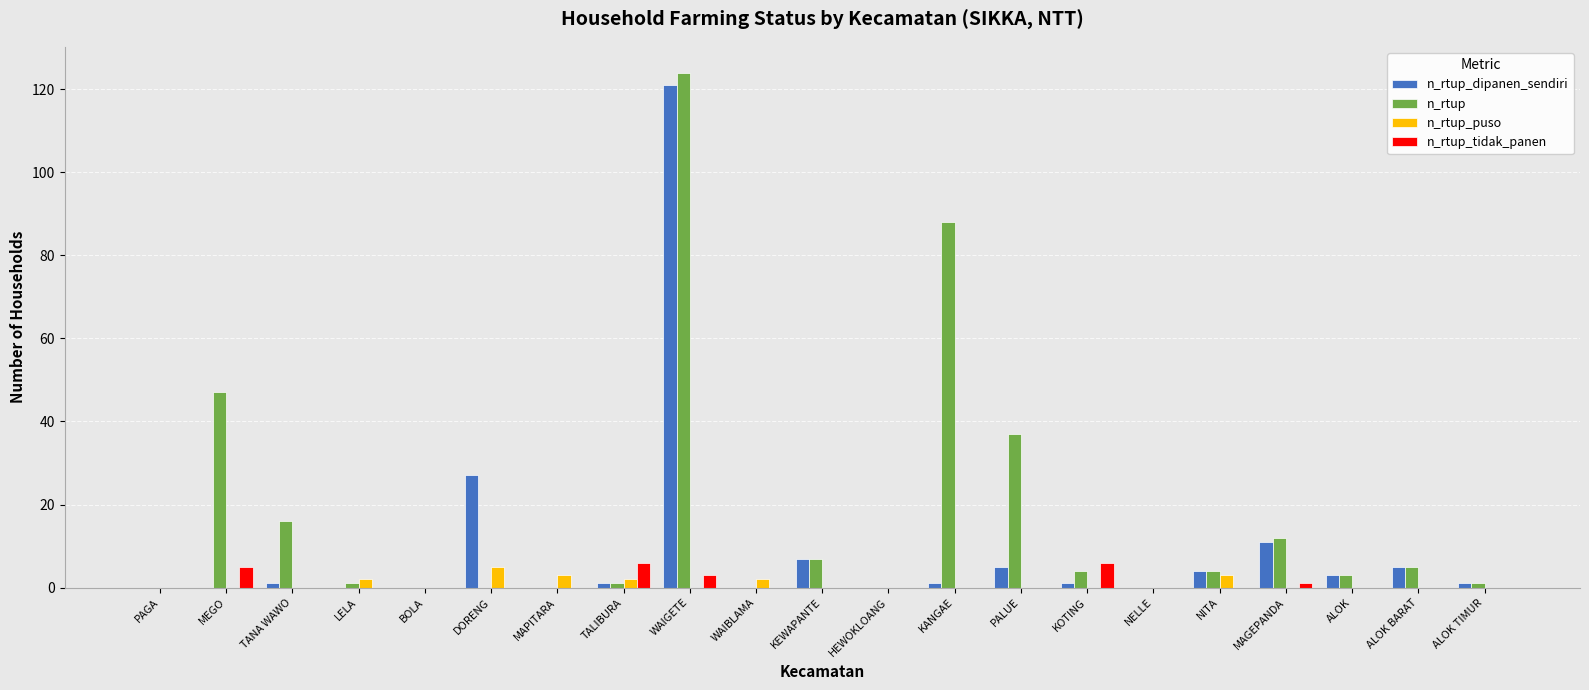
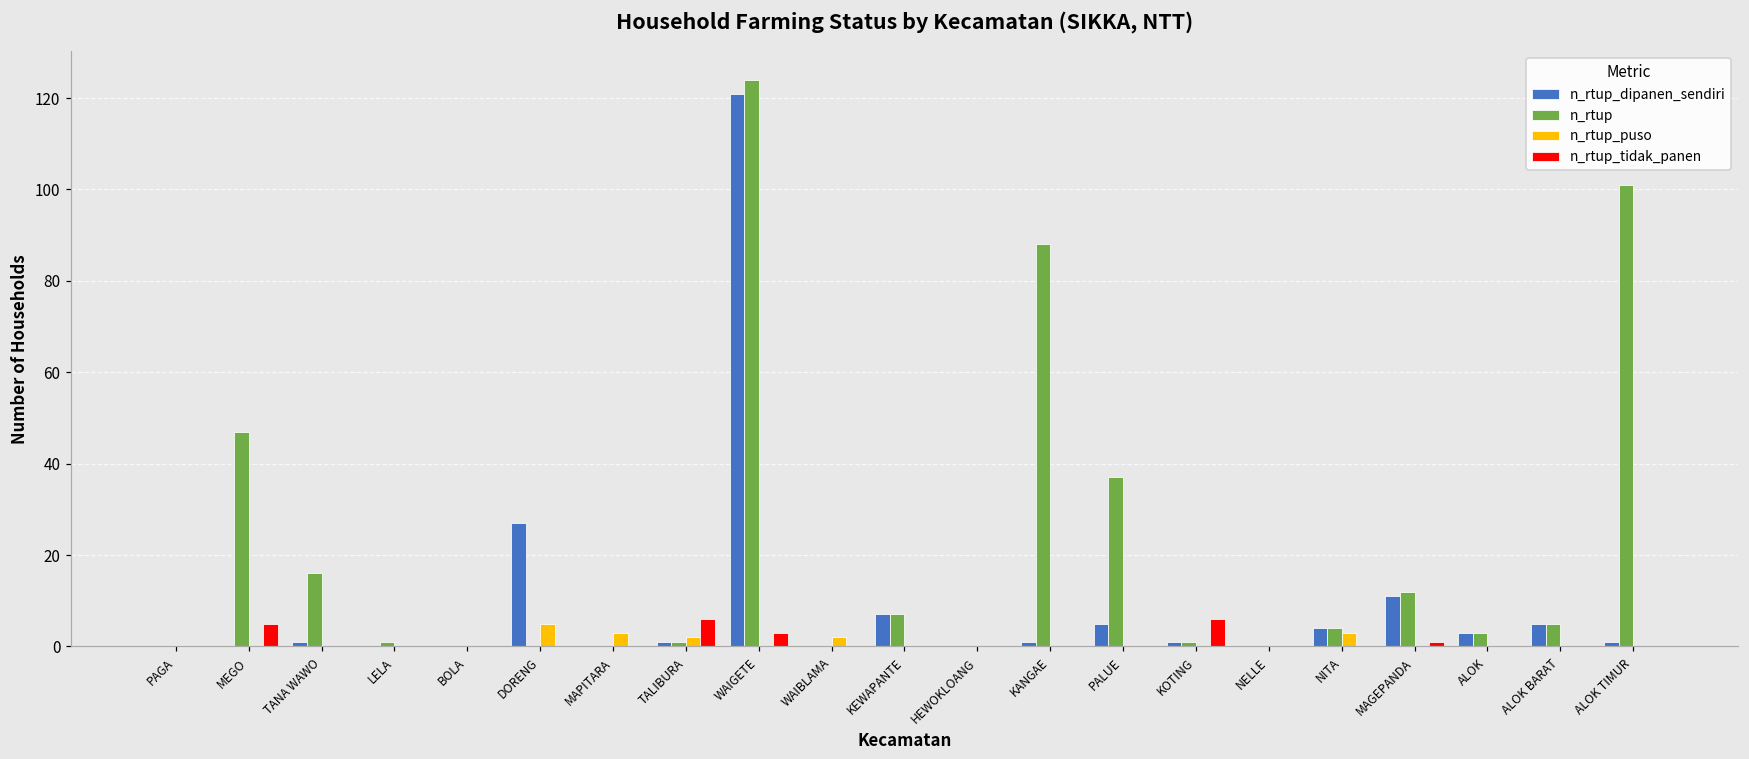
  {
    "n_rtup_dipanen_sendiri": {
      "PAGA": 0,
      "MEGO": 0,
      "TANA WAWO": 1,
      "LELA": 0,
      "BOLA": 0,
      "DORENG": 27,
      "MAPITARA": 0,
      "TALIBURA": 1,
      "WAIGETE": 121,
      "WAIBLAMA": 0,
      "KEWAPANTE": 7,
      "HEWOKLOANG": 0,
      "KANGAE": 1,
      "PALUE": 5,
      "KOTING": 1,
      "NELLE": 0,
      "NITA": 4,
      "MAGEPANDA": 11,
      "ALOK": 3,
      "ALOK BARAT": 5,
      "ALOK TIMUR": 1
    },
    "n_rtup": {
      "PAGA": 0,
      "MEGO": 47,
      "TANA WAWO": 16,
      "LELA": 1,
      "BOLA": 0,
      "DORENG": 0,
      "MAPITARA": 0,
      "TALIBURA": 1,
      "WAIGETE": 124,
      "WAIBLAMA": 0,
      "KEWAPANTE": 7,
      "HEWOKLOANG": 0,
      "KANGAE": 88,
      "PALUE": 37,
-     "KOTING": 4,
+     "KOTING": 1,
      "NELLE": 0,
      "NITA": 4,
      "MAGEPANDA": 12,
      "ALOK": 3,
      "ALOK BARAT": 5,
-     "ALOK TIMUR": 1
+     "ALOK TIMUR": 101
    },
    "n_rtup_puso": {
      "PAGA": 0,
      "MEGO": 0,
      "TANA WAWO": 0,
-     "LELA": 2,
+     "LELA": 0,
      "BOLA": 0,
      "DORENG": 5,
      "MAPITARA": 3,
      "TALIBURA": 2,
      "WAIGETE": 0,
      "WAIBLAMA": 2,
      "KEWAPANTE": 0,
      "HEWOKLOANG": 0,
      "KANGAE": 0,
      "PALUE": 0,
      "KOTING": 0,
      "NELLE": 0,
      "NITA": 3,
      "MAGEPANDA": 0,
      "ALOK": 0,
      "ALOK BARAT": 0,
      "ALOK TIMUR": 0
    },
    "n_rtup_tidak_panen": {
      "PAGA": 0,
      "MEGO": 5,
      "TANA WAWO": 0,
      "LELA": 0,
      "BOLA": 0,
      "DORENG": 0,
      "MAPITARA": 0,
      "TALIBURA": 6,
      "WAIGETE": 3,
      "WAIBLAMA": 0,
      "KEWAPANTE": 0,
      "HEWOKLOANG": 0,
      "KANGAE": 0,
      "PALUE": 0,
      "KOTING": 6,
      "NELLE": 0,
      "NITA": 0,
      "MAGEPANDA": 1,
      "ALOK": 0,
      "ALOK BARAT": 0,
      "ALOK TIMUR": 0
    }
  }
